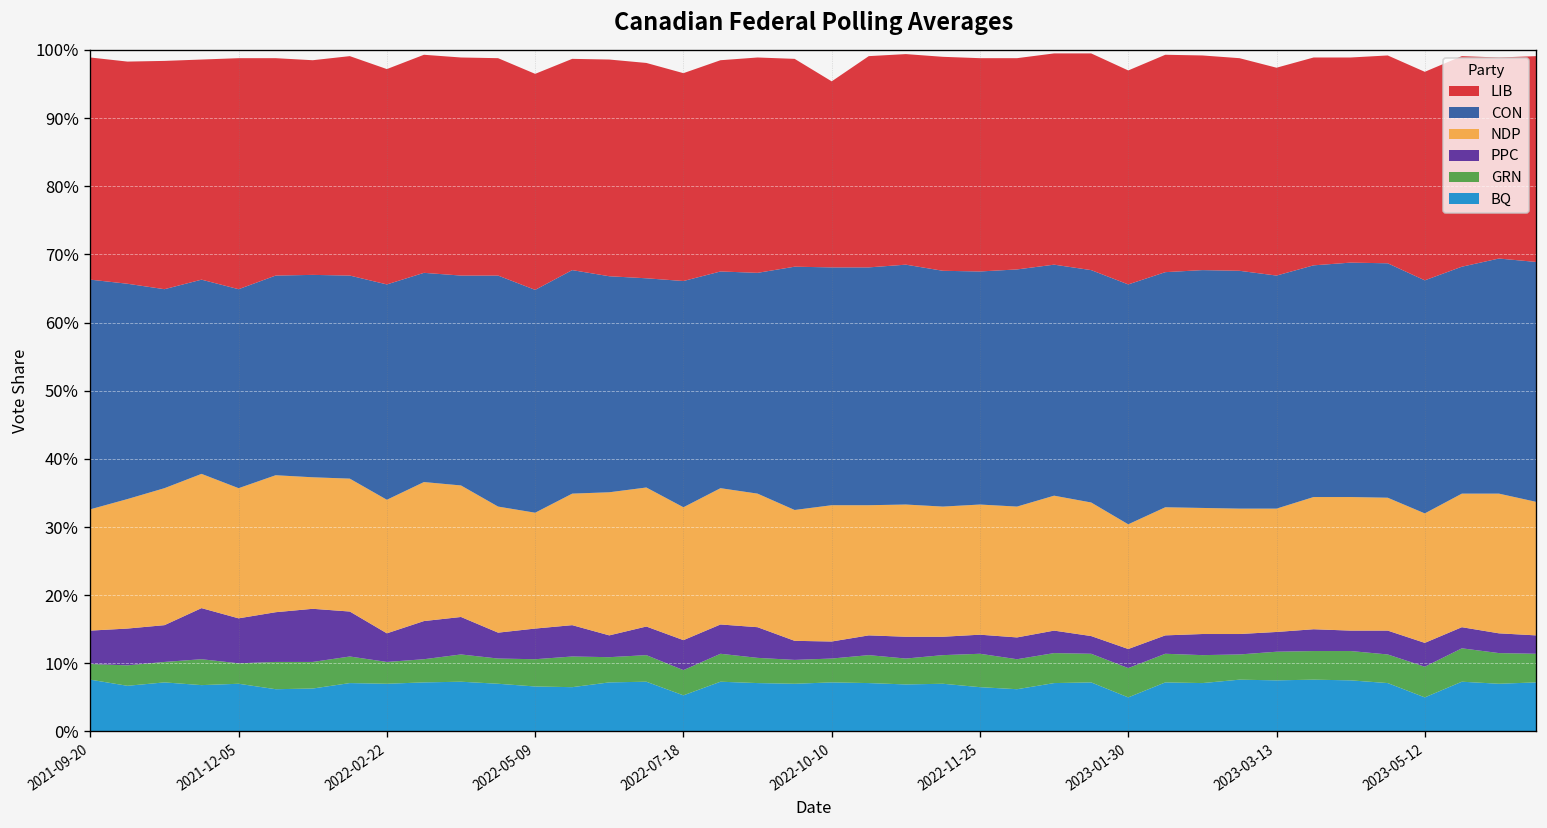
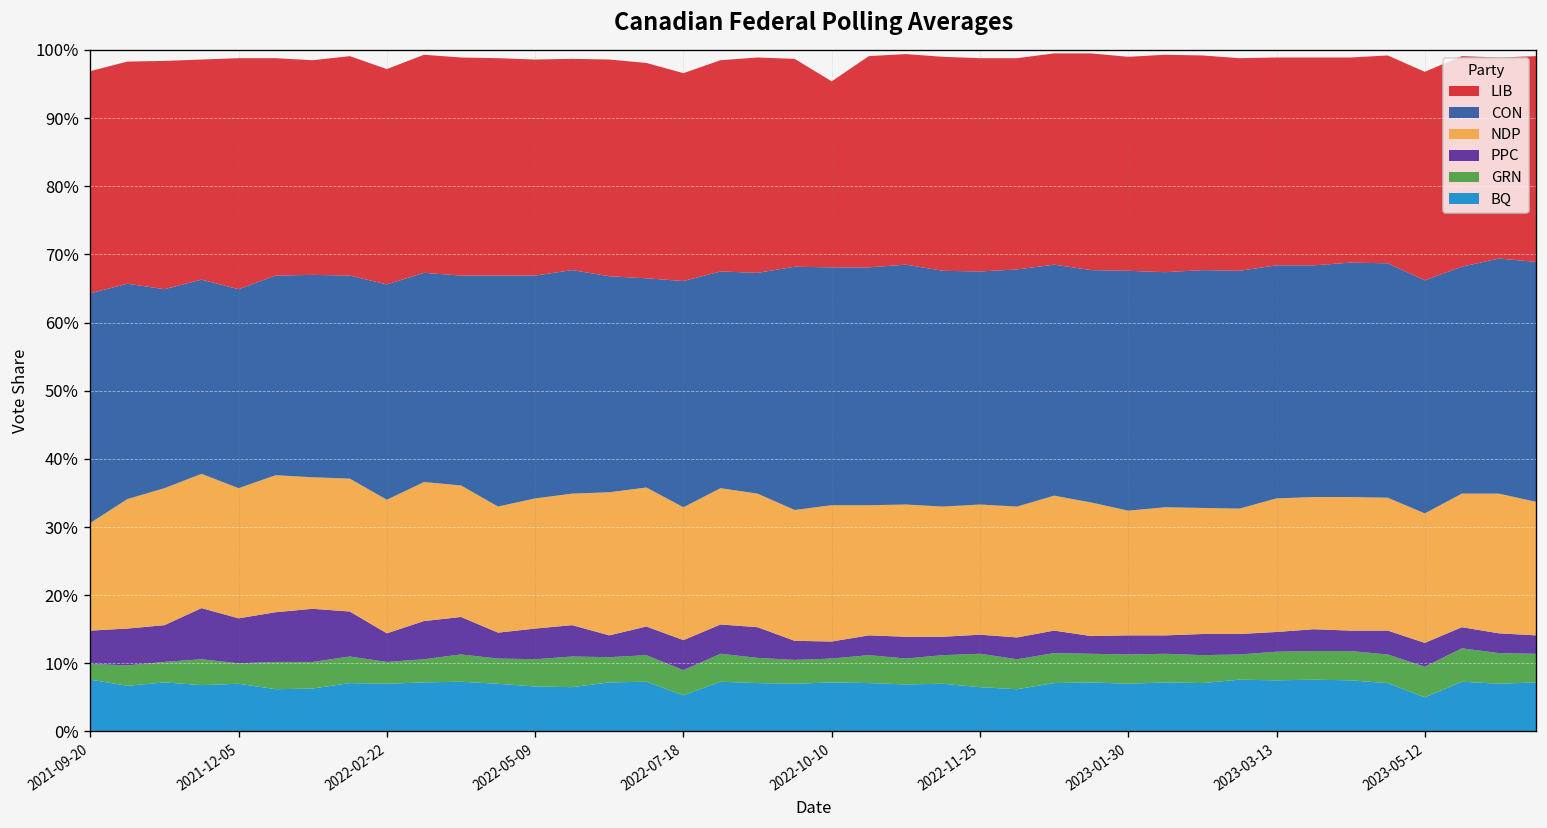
  {
    "BQ": {
      "2021-09-20": "8%",
      "2021-12-05": "7%",
      "2022-02-22": "7%",
      "2022-05-09": "7%",
      "2022-07-18": "5%",
      "2022-10-10": "7%",
      "2022-11-25": "7%",
-     "2023-01-30": "5%",
+     "2023-01-30": "7%",
      "2023-03-13": "8%",
      "2023-05-12": "5%"
    },
    "GRN": {
      "2021-09-20": "2%",
      "2021-12-05": "3%",
      "2022-02-22": "3%",
      "2022-05-09": "4%",
      "2022-07-18": "4%",
      "2022-10-10": "4%",
      "2022-11-25": "5%",
      "2023-01-30": "4%",
      "2023-03-13": "4%",
      "2023-05-12": "5%"
    },
    "PPC": {
      "2021-09-20": "5%",
      "2021-12-05": "7%",
      "2022-02-22": "4%",
      "2022-05-09": "5%",
      "2022-07-18": "4%",
      "2022-10-10": "3%",
      "2022-11-25": "3%",
      "2023-01-30": "3%",
      "2023-03-13": "3%",
      "2023-05-12": "4%"
    },
    "NDP": {
-     "2021-09-20": "18%",
+     "2021-09-20": "16%",
      "2021-12-05": "19%",
      "2022-02-22": "20%",
-     "2022-05-09": "17%",
+     "2022-05-09": "19%",
      "2022-07-18": "20%",
      "2022-10-10": "20%",
      "2022-11-25": "19%",
      "2023-01-30": "18%",
-     "2023-03-13": "18%",
+     "2023-03-13": "20%",
      "2023-05-12": "19%"
    },
    "CON": {
      "2021-09-20": "34%",
      "2021-12-05": "29%",
      "2022-02-22": "32%",
      "2022-05-09": "33%",
      "2022-07-18": "33%",
      "2022-10-10": "35%",
      "2022-11-25": "34%",
      "2023-01-30": "35%",
      "2023-03-13": "34%",
      "2023-05-12": "34%"
    },
    "LIB": {
      "2021-09-20": "33%",
      "2021-12-05": "34%",
      "2022-02-22": "32%",
      "2022-05-09": "32%",
      "2022-07-18": "30%",
      "2022-10-10": "27%",
      "2022-11-25": "31%",
      "2023-01-30": "31%",
      "2023-03-13": "30%",
      "2023-05-12": "31%"
    }
  }
